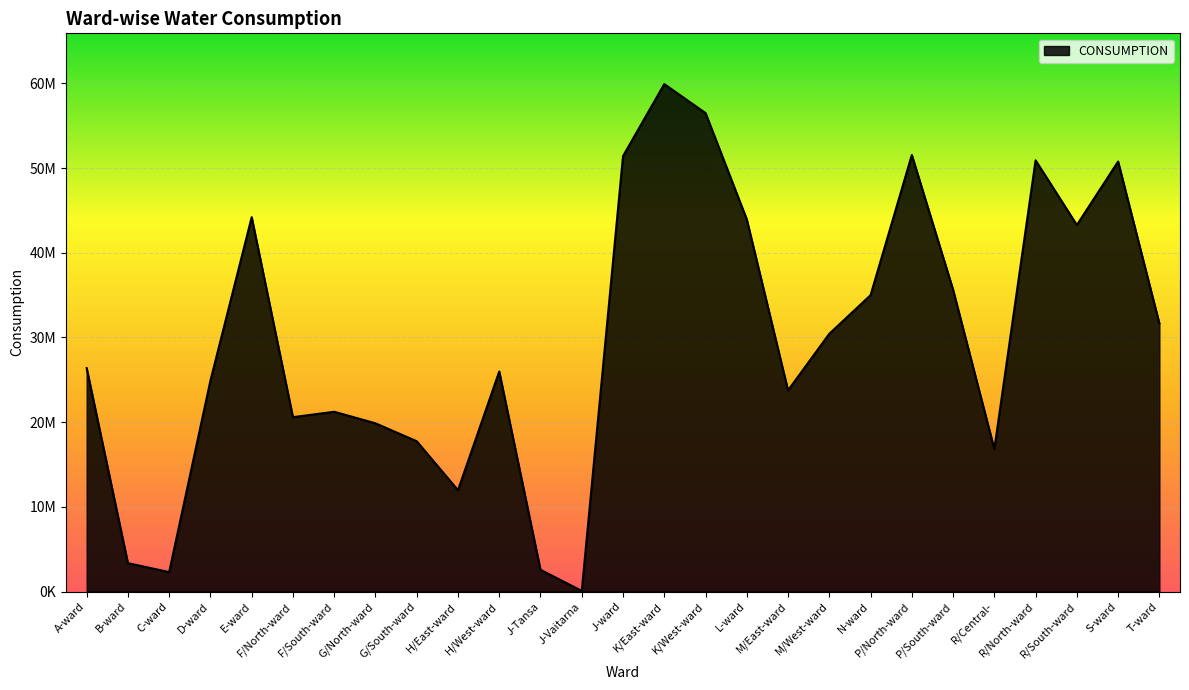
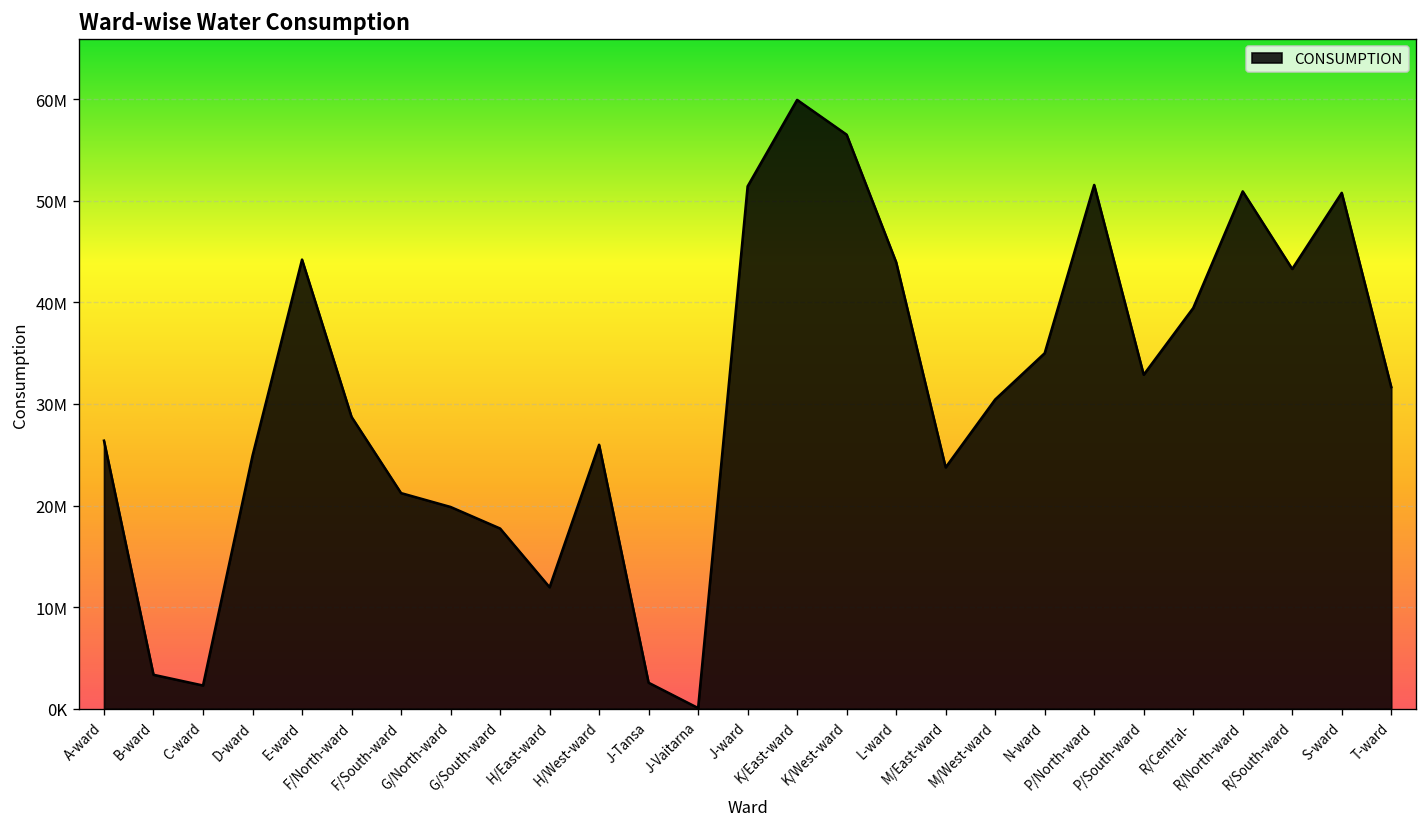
  {
    "A-ward": 26000000,
    "B-ward": 3000000,
    "C-ward": 2000000,
    "D-ward": 25000000,
    "E-ward": 44000000,
-   "F/North-ward": 21000000,
+   "F/North-ward": 29000000,
    "F/South-ward": 21000000,
    "G/North-ward": 20000000,
    "G/South-ward": 18000000,
    "H/East-ward": 12000000,
    "H/West-ward": 26000000,
    "J-Tansa": 3000000,
    "J-Vaitarna": 0,
    "J-ward": 51000000,
    "K/East-ward": 60000000,
    "K/West-ward": 56000000,
    "L-ward": 44000000,
    "M/East-ward": 24000000,
    "M/West-ward": 30000000,
    "N-ward": 35000000,
    "P/North-ward": 52000000,
-   "P/South-ward": 36000000,
-   "R/Central-": 17000000,
+   "P/South-ward": 33000000,
+   "R/Central-": 39000000,
    "R/North-ward": 51000000,
    "R/South-ward": 43000000,
    "S-ward": 51000000,
    "T-ward": 32000000
  }
